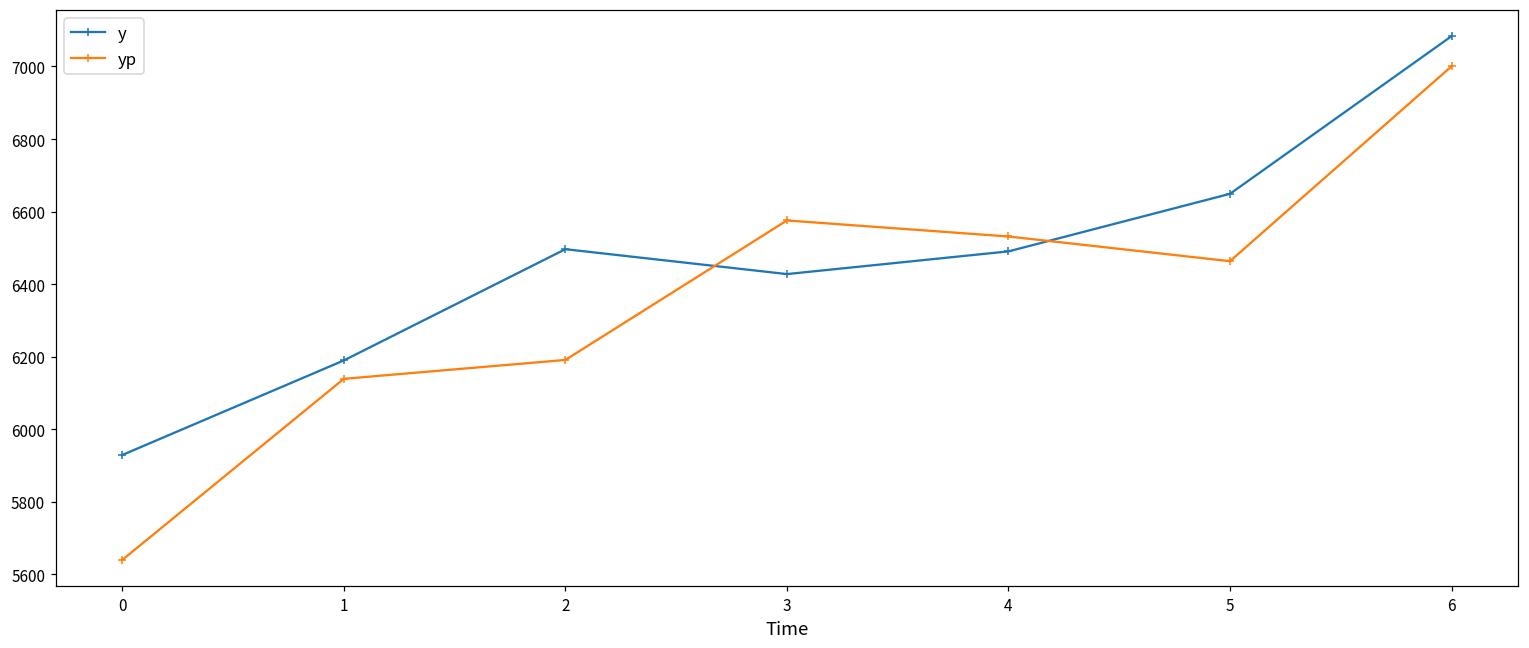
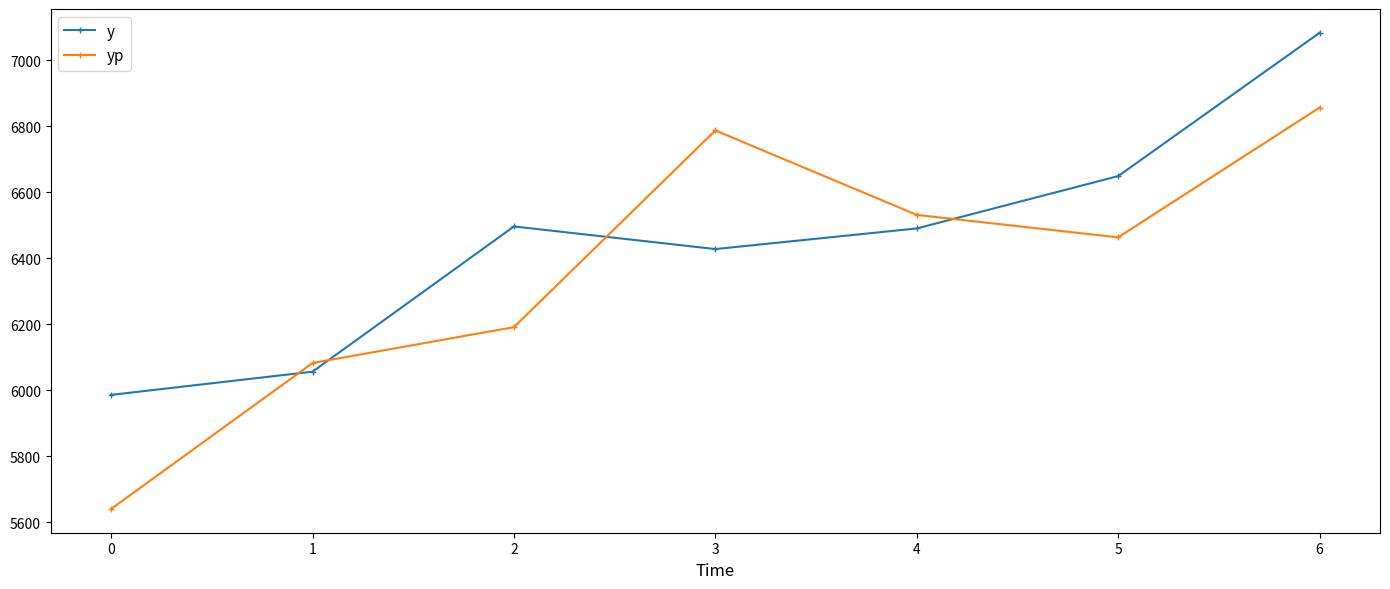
  {
    "y": {
-     "0": 5930,
-     "1": 6190,
+     "0": 5990,
+     "1": 6060,
      "2": 6500,
      "3": 6430,
      "4": 6490,
      "5": 6650,
      "6": 7080
    },
    "yp": {
      "0": 5640,
-     "1": 6140,
+     "1": 6080,
      "2": 6190,
-     "3": 6580,
+     "3": 6790,
      "4": 6530,
      "5": 6460,
-     "6": 7000
+     "6": 6860
    }
  }
